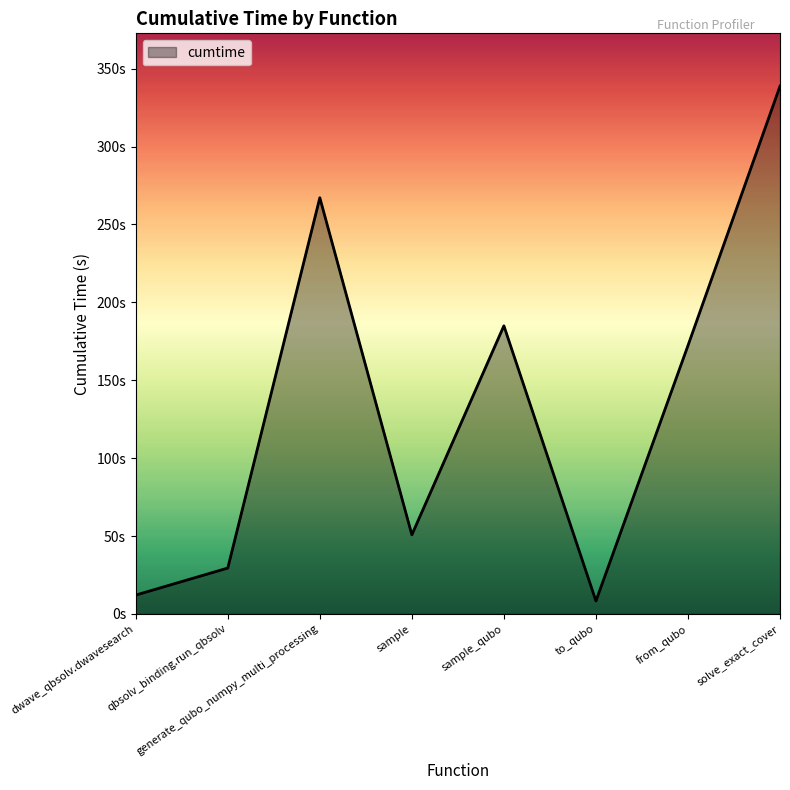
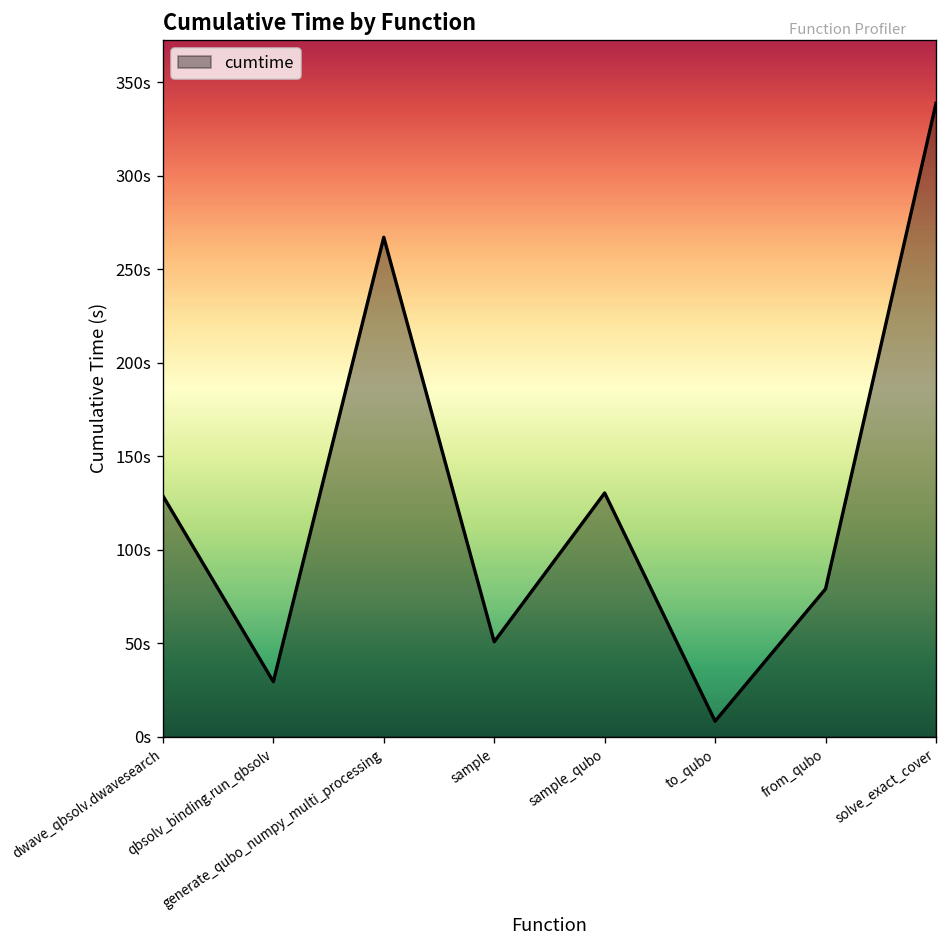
  {
-   "dwave_qbsolv.dwavesearch": "12s",
+   "dwave_qbsolv.dwavesearch": "129s",
    "qbsolv_binding.run_qbsolv": "29s",
    "generate_qubo_numpy_multi_processing": "267s",
    "sample": "51s",
-   "sample_qubo": "185s",
+   "sample_qubo": "130s",
    "to_qubo": "8s",
-   "from_qubo": "172s",
+   "from_qubo": "79s",
    "solve_exact_cover": "339s"
  }
